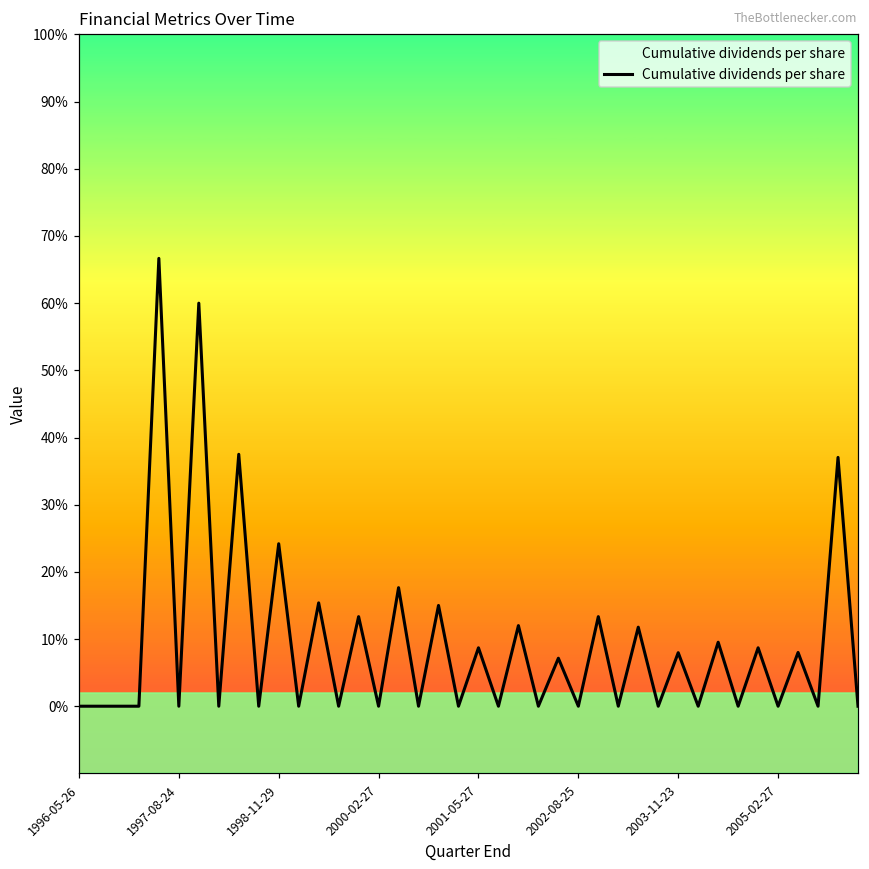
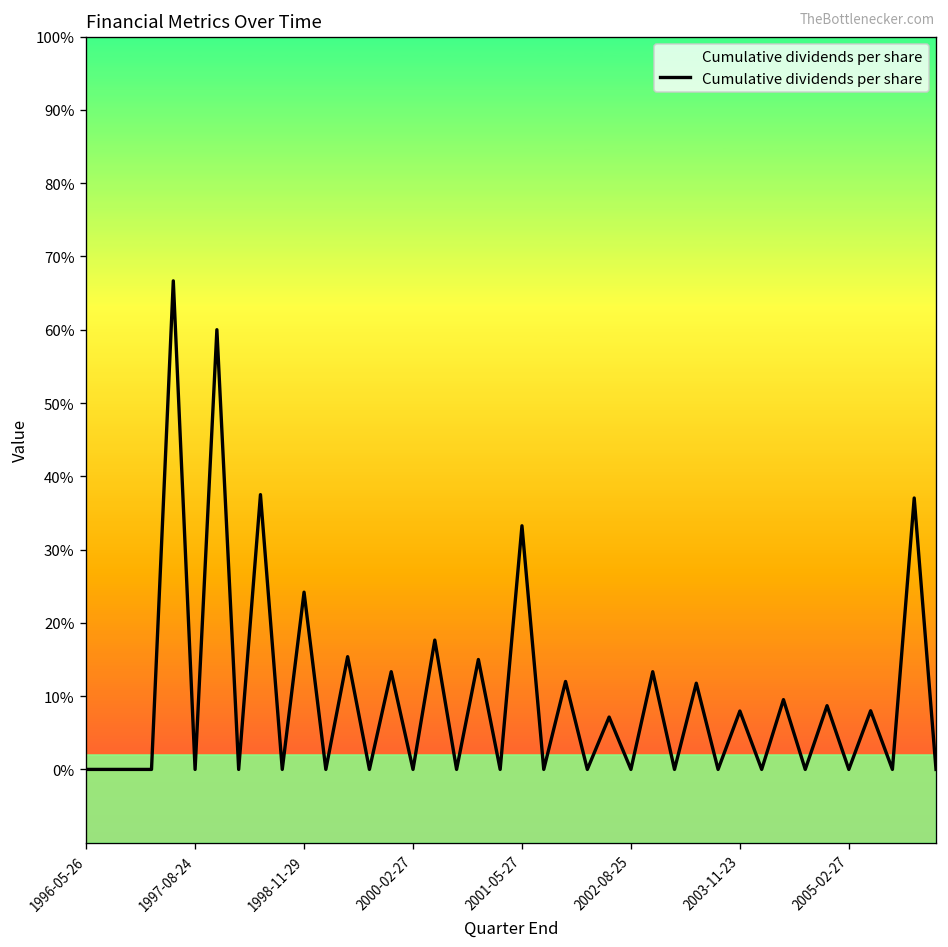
  {
    "1998-11-29": "24%",
-   "2001-05-27": "9%",
+   "2001-05-27": "33%",
    "2003-11-23": "8%"
  }
